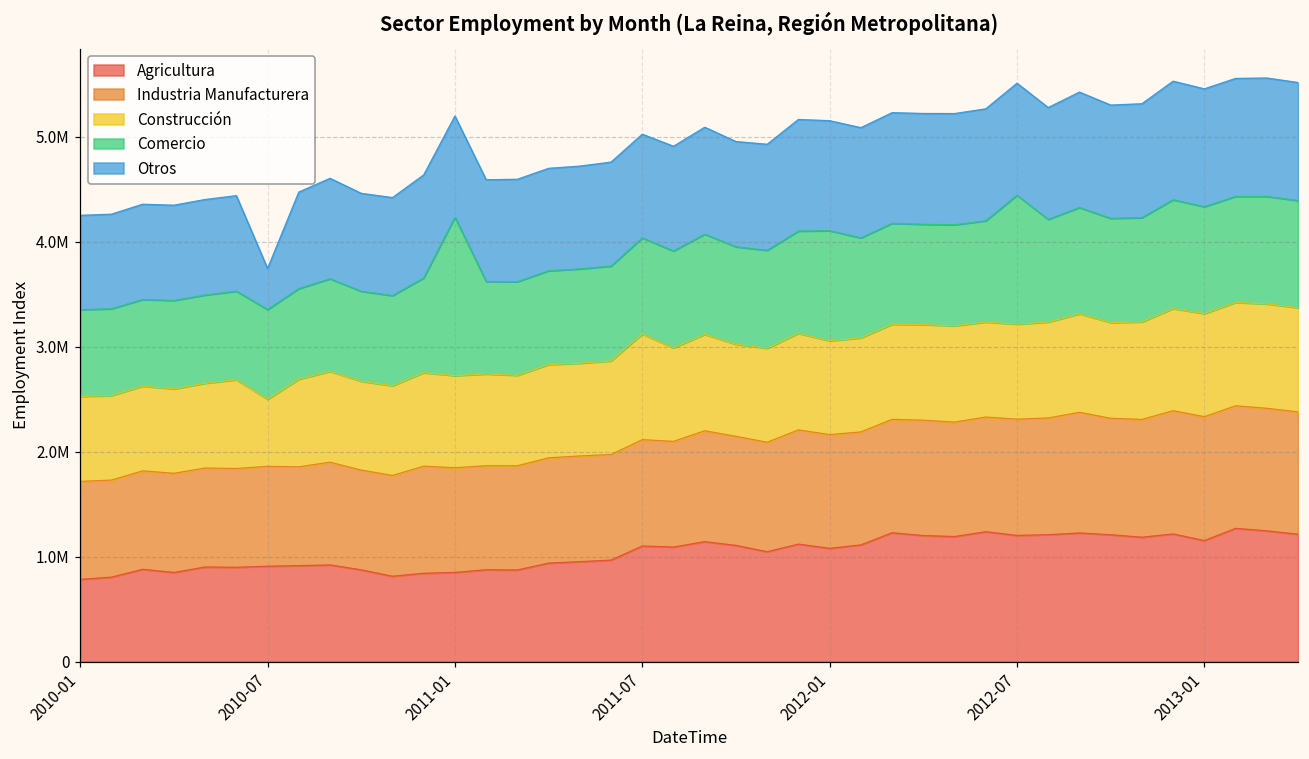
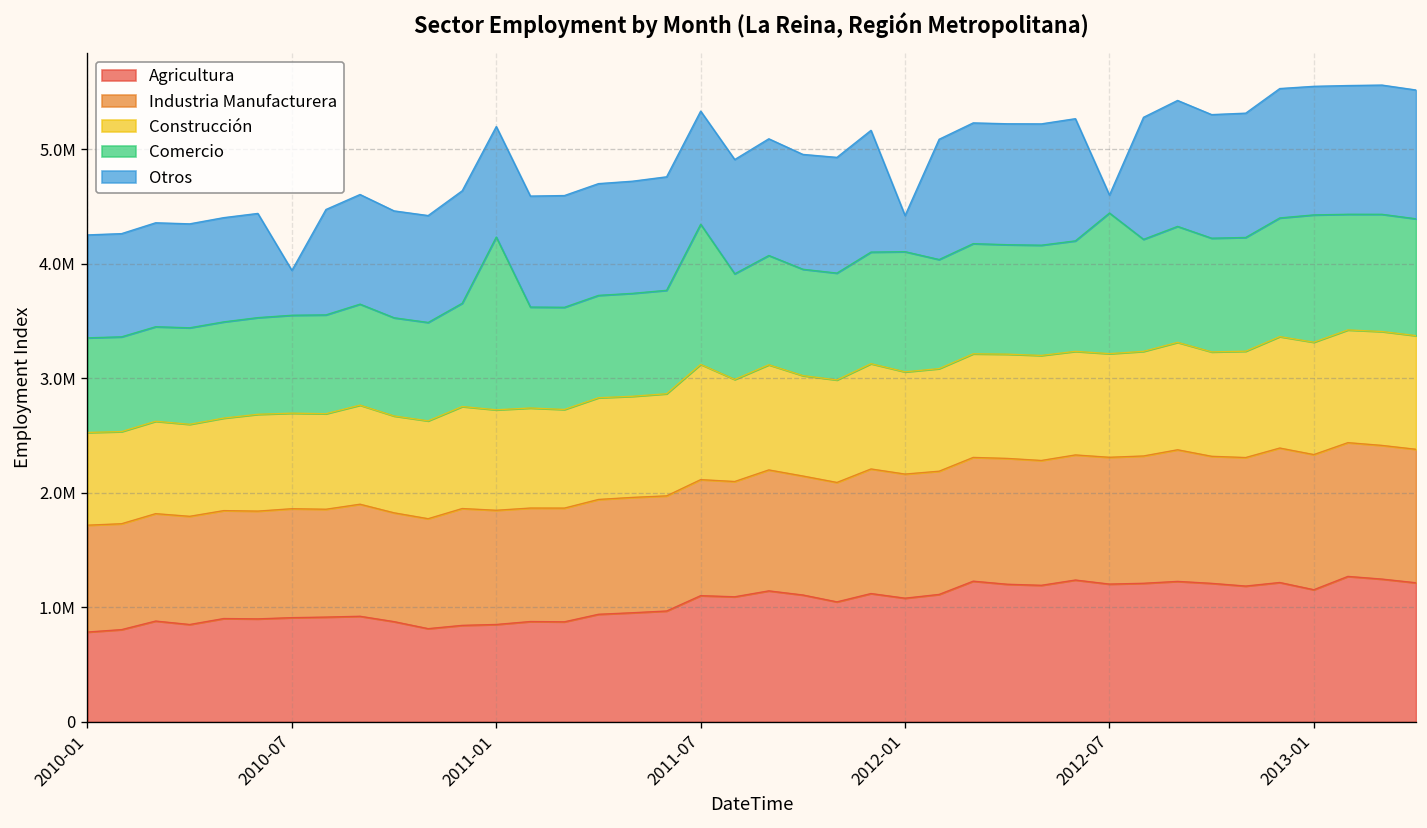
  {
    "Construcción": {
      "2010-01": 800000,
-     "2010-07": 600000,
+     "2010-07": 800000,
      "2011-01": 900000,
      "2011-07": 1000000,
      "2012-01": 900000,
      "2012-07": 900000,
      "2013-01": 1000000
    },
    "Comercio": {
      "2010-01": 800000,
      "2010-07": 900000,
      "2011-01": 1500000,
-     "2011-07": 900000,
+     "2011-07": 1200000,
      "2012-01": 1000000,
      "2012-07": 1200000,
-     "2013-01": 1000000
+     "2013-01": 1100000
    },
    "Otros": {
      "2010-01": 900000,
      "2010-07": 400000,
      "2011-01": 1000000,
      "2011-07": 1000000,
-     "2012-01": 1000000,
-     "2012-07": 1100000,
+     "2012-01": 300000,
+     "2012-07": 200000,
      "2013-01": 1100000
    }
  }
